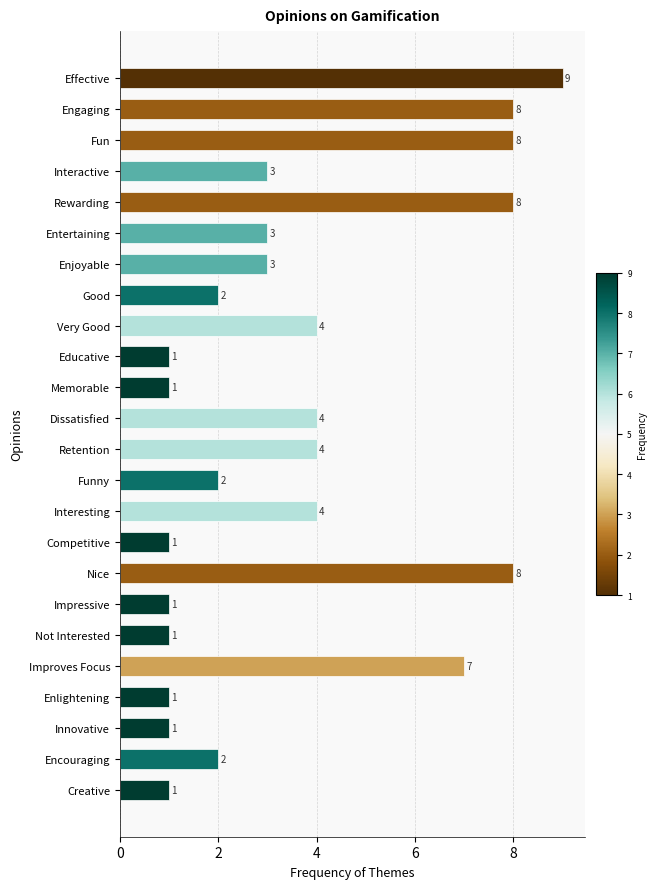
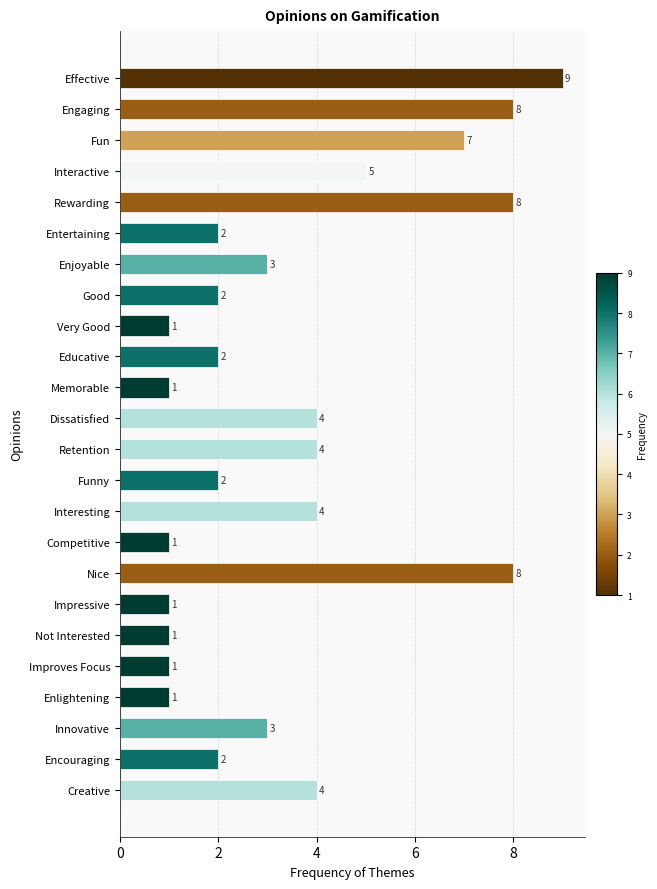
  {
    "Effective": 9,
    "Engaging": 8,
-   "Fun": 8,
-   "Interactive": 3,
+   "Fun": 7,
+   "Interactive": 5,
    "Rewarding": 8,
-   "Entertaining": 3,
+   "Entertaining": 2,
    "Enjoyable": 3,
    "Good": 2,
-   "Very Good": 4,
-   "Educative": 1,
+   "Very Good": 1,
+   "Educative": 2,
    "Memorable": 1,
    "Dissatisfied": 4,
    "Retention": 4,
    "Funny": 2,
    "Interesting": 4,
    "Competitive": 1,
    "Nice": 8,
    "Impressive": 1,
    "Not Interested": 1,
-   "Improves Focus": 7,
+   "Improves Focus": 1,
    "Enlightening": 1,
-   "Innovative": 1,
+   "Innovative": 3,
    "Encouraging": 2,
-   "Creative": 1
+   "Creative": 4
  }
